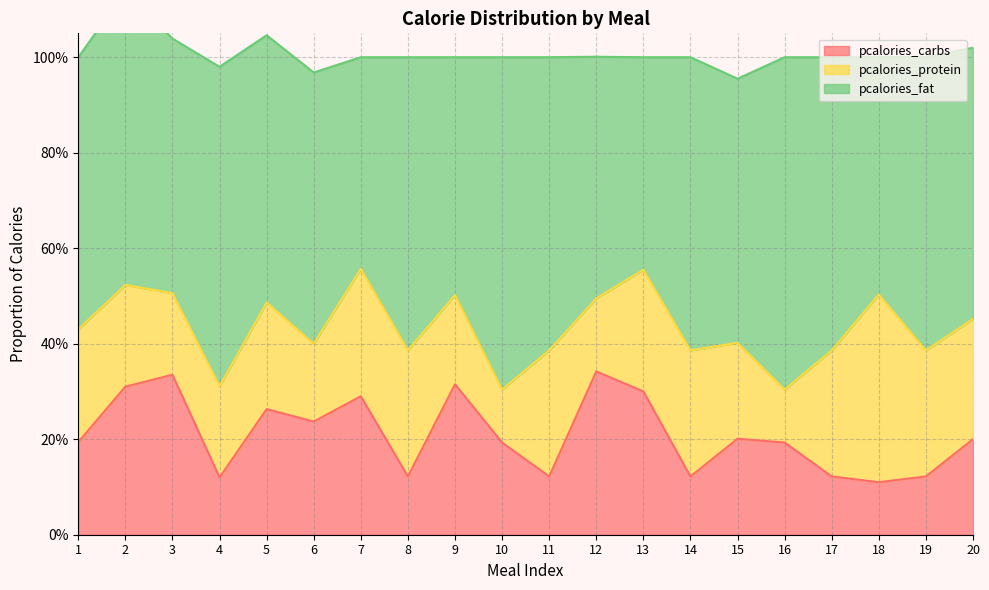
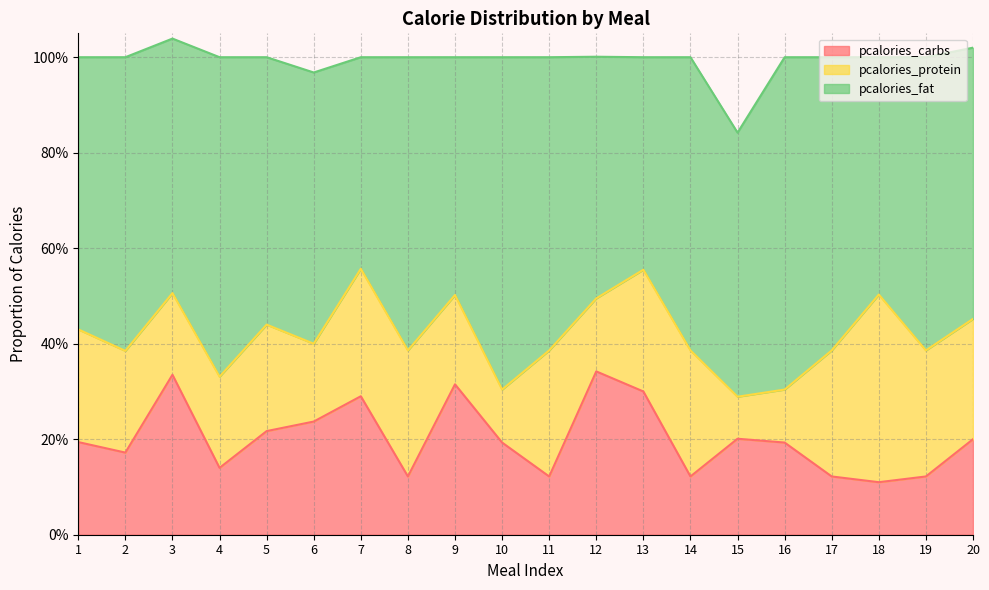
  {
    "pcalories_carbs": {
      "1": "19%",
-     "2": "31%",
+     "2": "17%",
      "3": "34%",
-     "4": "12%",
-     "5": "26%",
+     "4": "14%",
+     "5": "22%",
      "6": "24%",
      "7": "29%",
      "8": "12%",
      "9": "32%",
      "10": "19%",
      "11": "12%",
      "12": "34%",
      "13": "30%",
      "14": "12%",
      "15": "20%",
      "16": "19%",
      "17": "12%",
      "18": "11%",
      "19": "12%",
      "20": "20%"
    },
    "pcalories_protein": {
      "1": "24%",
      "2": "21%",
      "3": "17%",
      "4": "19%",
      "5": "22%",
      "6": "16%",
      "7": "27%",
      "8": "26%",
      "9": "19%",
      "10": "11%",
      "11": "26%",
      "12": "15%",
      "13": "25%",
      "14": "26%",
-     "15": "20%",
+     "15": "9%",
      "16": "11%",
      "17": "26%",
      "18": "39%",
      "19": "26%",
      "20": "25%"
    },
    "pcalories_fat": {
      "1": "57%",
      "3": "53%",
      "4": "67%",
      "5": "56%",
      "6": "57%",
      "7": "44%",
      "8": "61%",
      "9": "50%",
      "10": "70%",
      "11": "61%",
      "12": "51%",
      "13": "45%",
      "14": "61%",
      "15": "55%",
      "16": "70%",
      "20": "57%"
    }
  }
